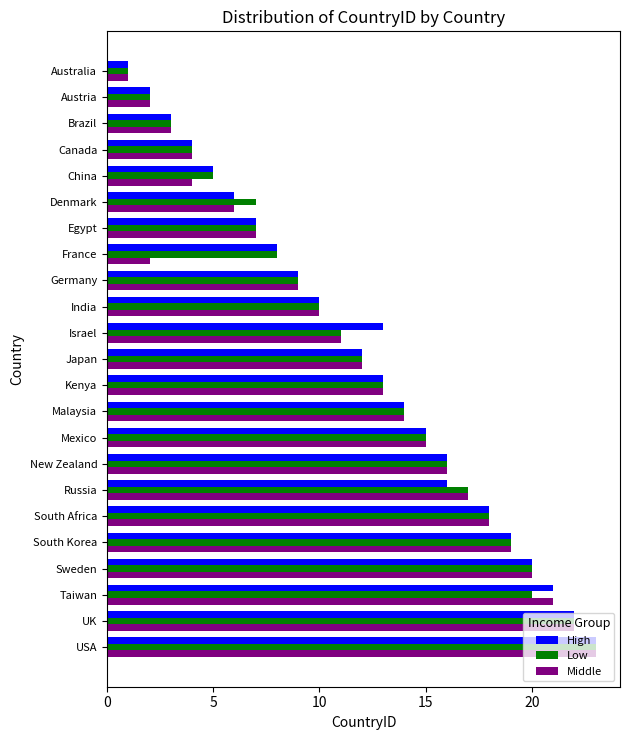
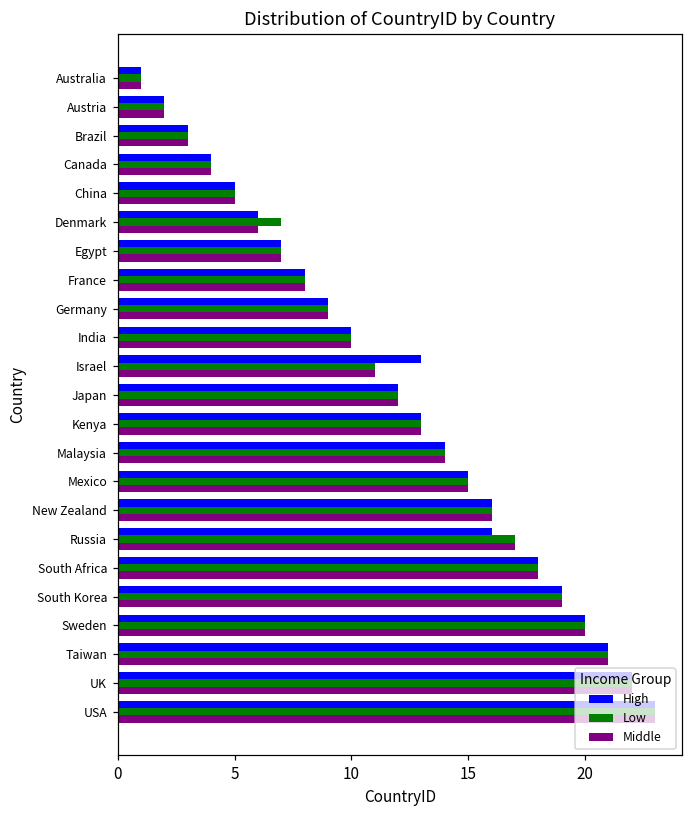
  {
    "High": {
      "Australia": 1,
      "Austria": 2,
      "Brazil": 3,
      "Canada": 4,
      "China": 5,
      "Denmark": 6,
      "Egypt": 7,
      "France": 8,
      "Germany": 9,
      "India": 10,
      "Israel": 13,
      "Japan": 12,
      "Kenya": 13,
      "Malaysia": 14,
      "Mexico": 15,
      "New Zealand": 16,
      "Russia": 16,
      "South Africa": 18,
      "South Korea": 19,
      "Sweden": 20,
      "Taiwan": 21
    },
    "Low": {
      "Australia": 1,
      "Austria": 2,
      "Brazil": 3,
      "Canada": 4,
      "China": 5,
      "Denmark": 7,
      "Egypt": 7,
      "France": 8,
      "Germany": 9,
      "India": 10,
      "Israel": 11,
      "Japan": 12,
      "Kenya": 13,
      "Malaysia": 14,
      "Mexico": 15,
      "New Zealand": 16,
      "Russia": 17,
      "South Africa": 18,
      "South Korea": 19,
      "Sweden": 20,
-     "Taiwan": 20
+     "Taiwan": 21
    },
    "Middle": {
      "Australia": 1,
      "Austria": 2,
      "Brazil": 3,
      "Canada": 4,
-     "China": 4,
+     "China": 5,
      "Denmark": 6,
      "Egypt": 7,
-     "France": 2,
+     "France": 8,
      "Germany": 9,
      "India": 10,
      "Israel": 11,
      "Japan": 12,
      "Kenya": 13,
      "Malaysia": 14,
      "Mexico": 15,
      "New Zealand": 16,
      "Russia": 17,
      "South Africa": 18,
      "South Korea": 19,
      "Sweden": 20,
      "Taiwan": 21
    }
  }
